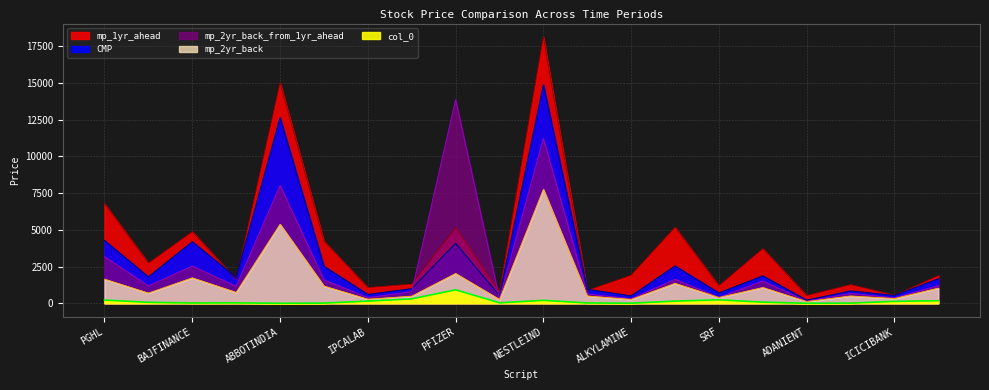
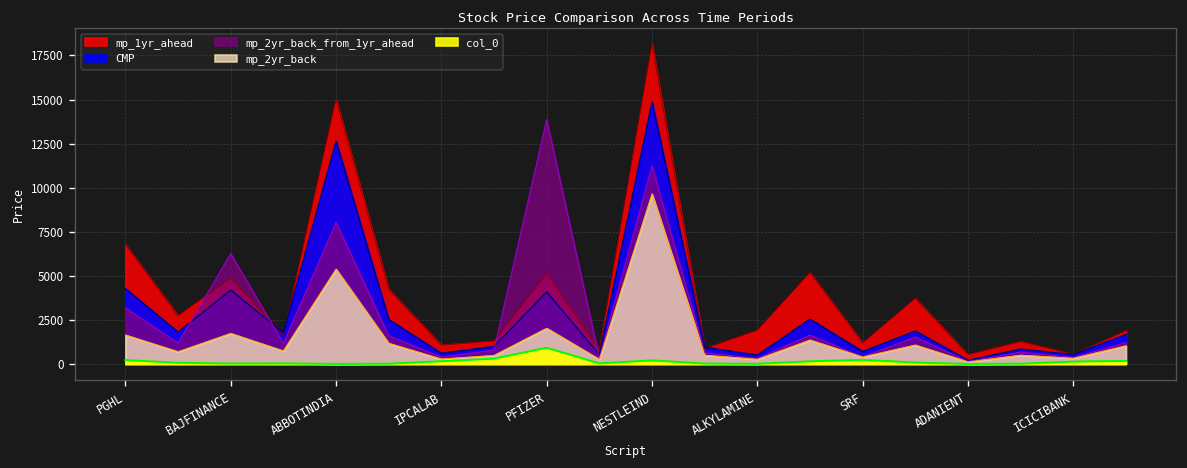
  {
    "mp_1yr_ahead": {
      "PGHL": 6800,
      "BAJFINANCE": 4900,
      "ABBOTINDIA": 15000,
      "IPCALAB": 1100,
      "PFIZER": 5200,
      "NESTLEIND": 18100,
      "ALKYLAMINE": 1900,
      "SRF": 1200,
      "ADANIENT": 500
    },
    "CMP": {
      "PGHL": 4300,
      "BAJFINANCE": 4200,
      "ABBOTINDIA": 12600,
      "IPCALAB": 600,
      "PFIZER": 4100,
      "NESTLEIND": 14900,
      "ALKYLAMINE": 500,
      "SRF": 700
    },
    "mp_2yr_back_from_1yr_ahead": {
      "PGHL": 3200,
-     "BAJFINANCE": 2500,
+     "BAJFINANCE": 6300,
      "ABBOTINDIA": 8000,
      "PFIZER": 13900,
      "NESTLEIND": 11200
    },
    "mp_2yr_back": {
      "PGHL": 1600,
      "BAJFINANCE": 1700,
      "ABBOTINDIA": 5400,
      "PFIZER": 2000,
-     "NESTLEIND": 7800
+     "NESTLEIND": 9600
    },
    "col_0": {
      "PGHL": 200,
      "BAJFINANCE": 0,
      "ABBOTINDIA": 0,
      "PFIZER": 900,
      "NESTLEIND": 200,
      "ALKYLAMINE": 0,
      "ICICIBANK": 100
    }
  }
